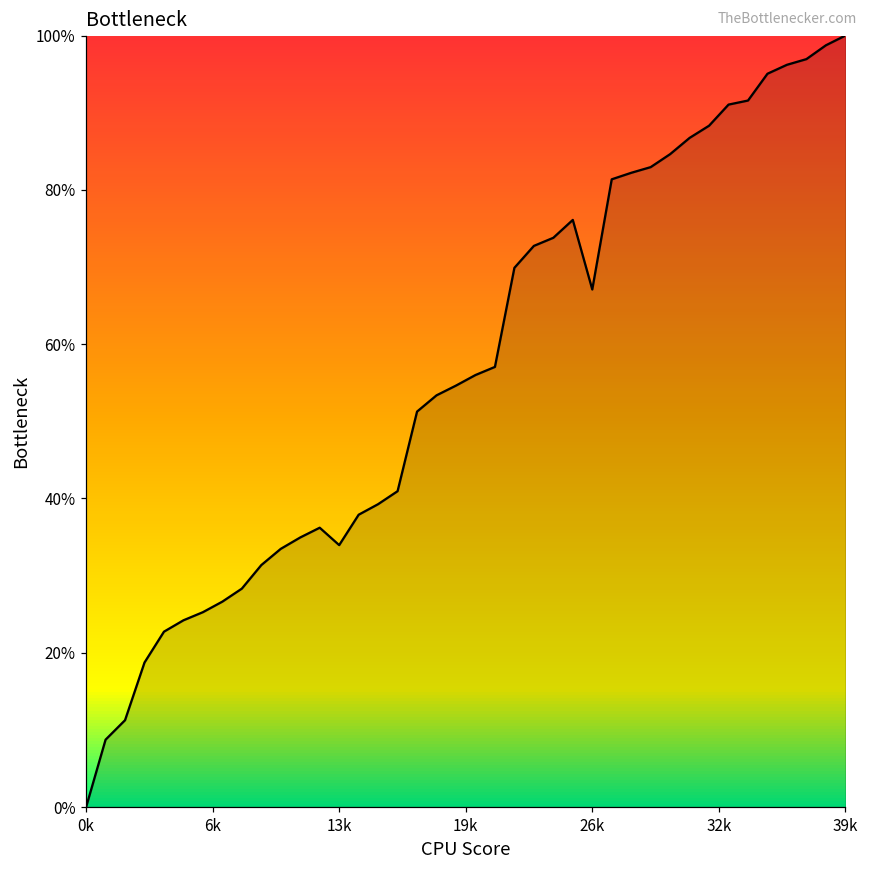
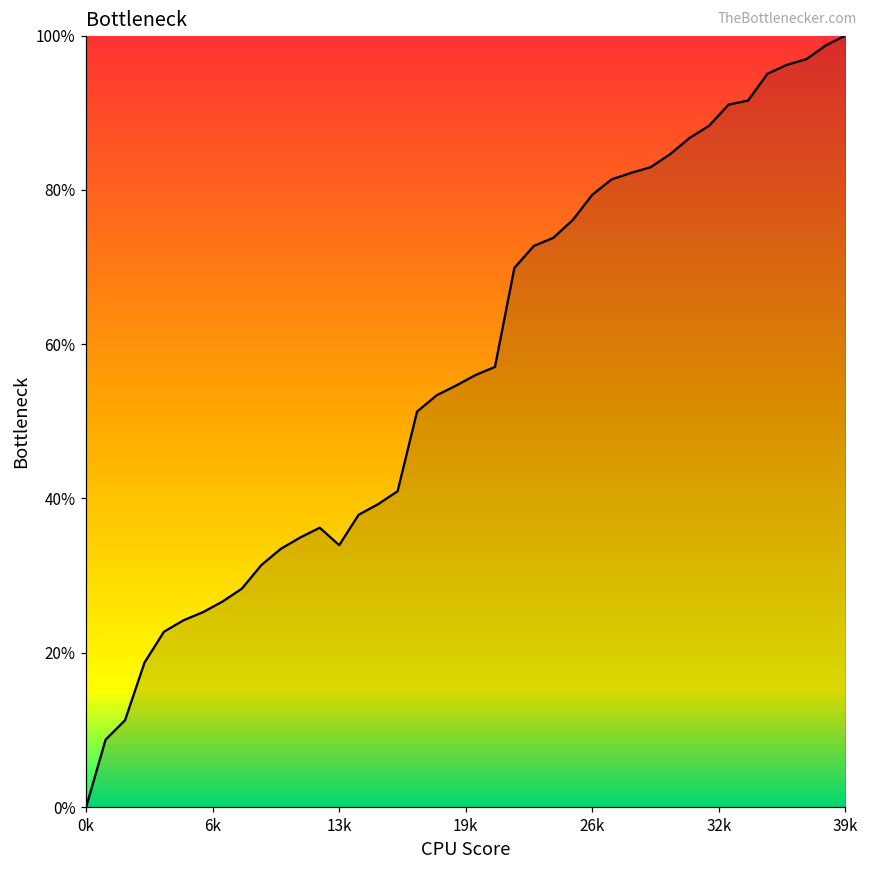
  {
    "0k": "0%",
    "13k": "34%",
-   "26k": "67%",
+   "26k": "79%",
    "39k": "100%"
  }
